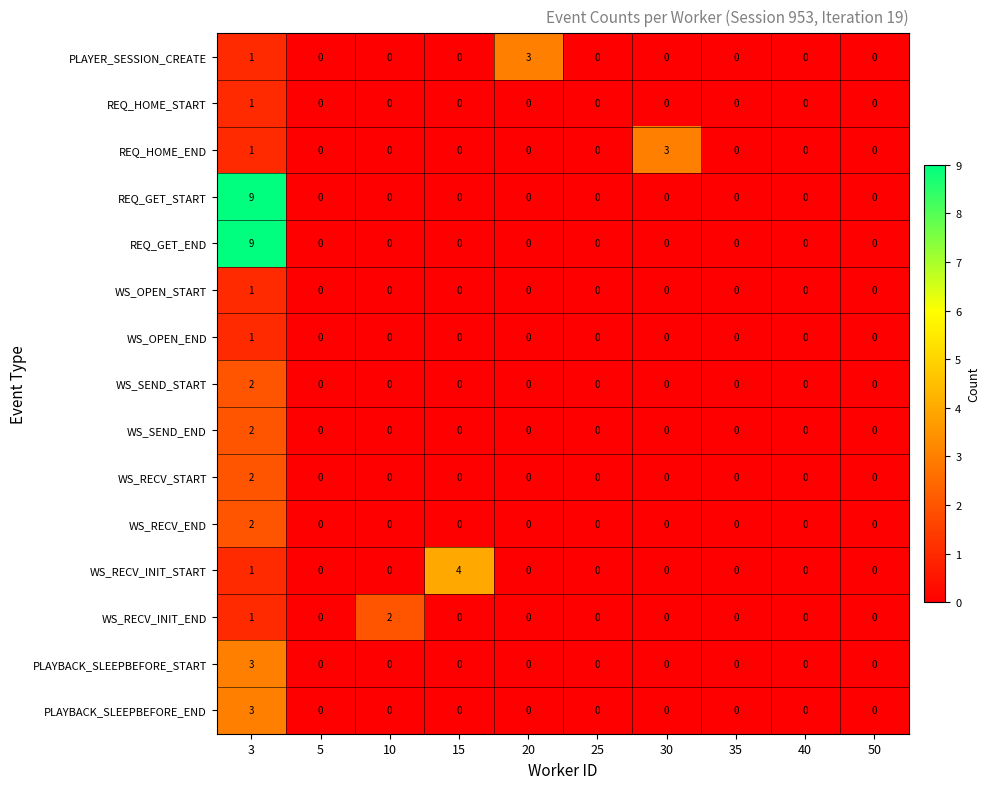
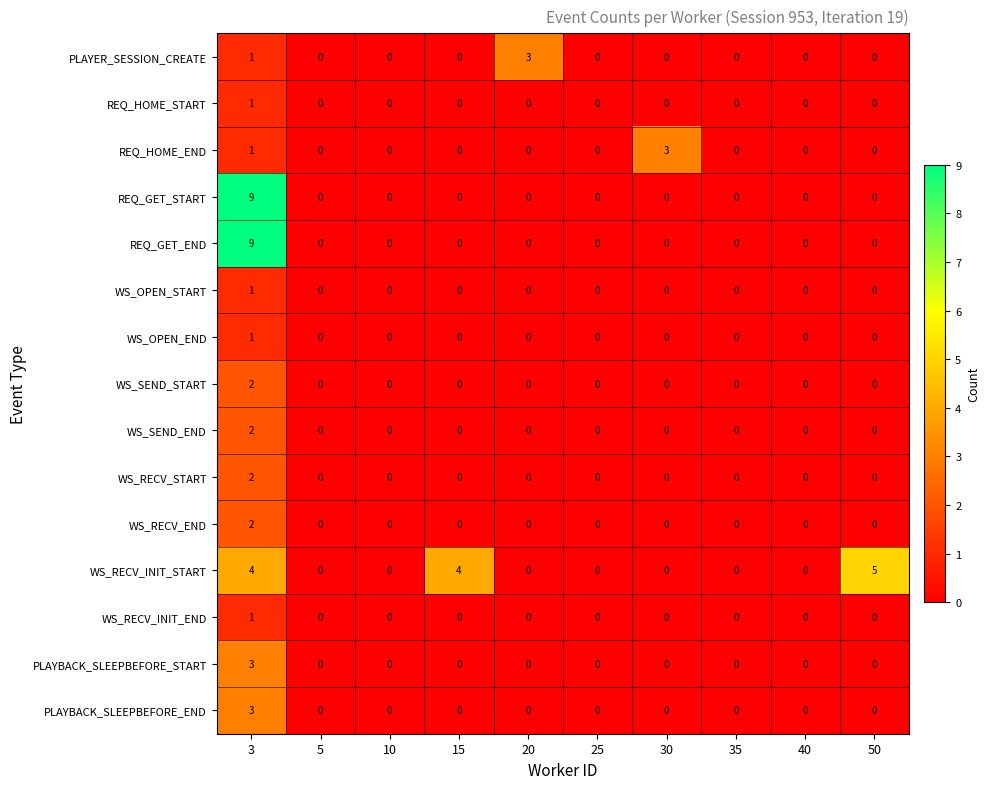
  {
    "PLAYER_SESSION_CREATE": {
      "3": 1,
      "5": 0,
      "10": 0,
      "15": 0,
      "20": 3,
      "25": 0,
      "30": 0,
      "35": 0,
      "40": 0,
      "50": 0
    },
    "REQ_HOME_START": {
      "3": 1,
      "5": 0,
      "10": 0,
      "15": 0,
      "20": 0,
      "25": 0,
      "30": 0,
      "35": 0,
      "40": 0,
      "50": 0
    },
    "REQ_HOME_END": {
      "3": 1,
      "5": 0,
      "10": 0,
      "15": 0,
      "20": 0,
      "25": 0,
      "30": 3,
      "35": 0,
      "40": 0,
      "50": 0
    },
    "REQ_GET_START": {
      "3": 9,
      "5": 0,
      "10": 0,
      "15": 0,
      "20": 0,
      "25": 0,
      "30": 0,
      "35": 0,
      "40": 0,
      "50": 0
    },
    "REQ_GET_END": {
      "3": 9,
      "5": 0,
      "10": 0,
      "15": 0,
      "20": 0,
      "25": 0,
      "30": 0,
      "35": 0,
      "40": 0,
      "50": 0
    },
    "WS_OPEN_START": {
      "3": 1,
      "5": 0,
      "10": 0,
      "15": 0,
      "20": 0,
      "25": 0,
      "30": 0,
      "35": 0,
      "40": 0,
      "50": 0
    },
    "WS_OPEN_END": {
      "3": 1,
      "5": 0,
      "10": 0,
      "15": 0,
      "20": 0,
      "25": 0,
      "30": 0,
      "35": 0,
      "40": 0,
      "50": 0
    },
    "WS_SEND_START": {
      "3": 2,
      "5": 0,
      "10": 0,
      "15": 0,
      "20": 0,
      "25": 0,
      "30": 0,
      "35": 0,
      "40": 0,
      "50": 0
    },
    "WS_SEND_END": {
      "3": 2,
      "5": 0,
      "10": 0,
      "15": 0,
      "20": 0,
      "25": 0,
      "30": 0,
      "35": 0,
      "40": 0,
      "50": 0
    },
    "WS_RECV_START": {
      "3": 2,
      "5": 0,
      "10": 0,
      "15": 0,
      "20": 0,
      "25": 0,
      "30": 0,
      "35": 0,
      "40": 0,
      "50": 0
    },
    "WS_RECV_END": {
      "3": 2,
      "5": 0,
      "10": 0,
      "15": 0,
      "20": 0,
      "25": 0,
      "30": 0,
      "35": 0,
      "40": 0,
      "50": 0
    },
    "WS_RECV_INIT_START": {
-     "3": 1,
+     "3": 4,
      "5": 0,
      "10": 0,
      "15": 4,
      "20": 0,
      "25": 0,
      "30": 0,
      "35": 0,
      "40": 0,
-     "50": 0
+     "50": 5
    },
    "WS_RECV_INIT_END": {
      "3": 1,
      "5": 0,
-     "10": 2,
+     "10": 0,
      "15": 0,
      "20": 0,
      "25": 0,
      "30": 0,
      "35": 0,
      "40": 0,
      "50": 0
    },
    "PLAYBACK_SLEEPBEFORE_START": {
      "3": 3,
      "5": 0,
      "10": 0,
      "15": 0,
      "20": 0,
      "25": 0,
      "30": 0,
      "35": 0,
      "40": 0,
      "50": 0
    },
    "PLAYBACK_SLEEPBEFORE_END": {
      "3": 3,
      "5": 0,
      "10": 0,
      "15": 0,
      "20": 0,
      "25": 0,
      "30": 0,
      "35": 0,
      "40": 0,
      "50": 0
    }
  }
